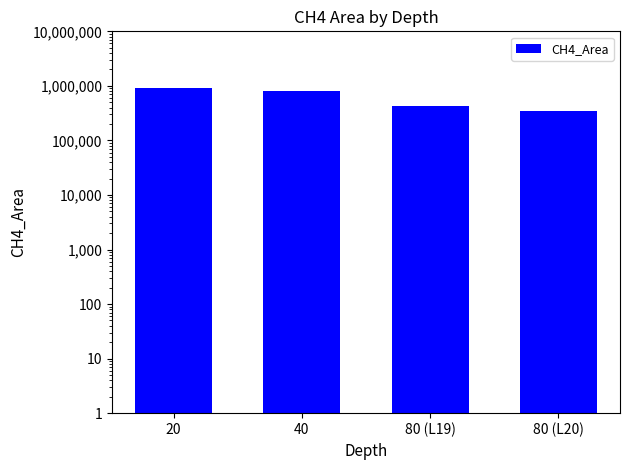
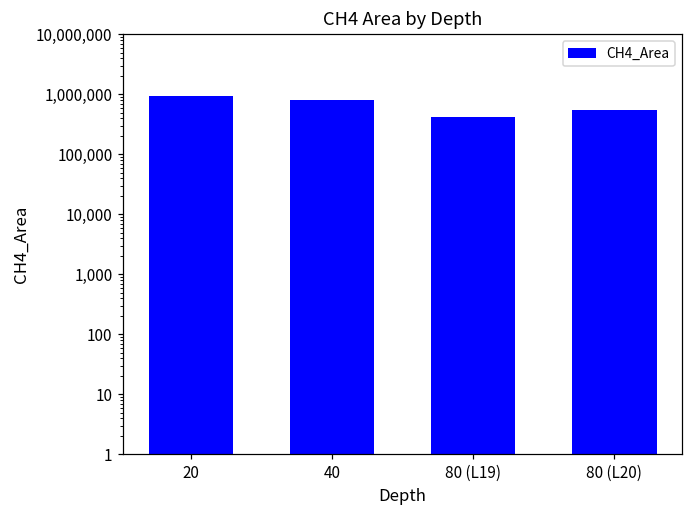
  {
    "20": "900,000",
    "40": "800,000",
    "80 (L19)": "400,000",
-   "80 (L20)": "300,000"
+   "80 (L20)": "600,000"
  }
